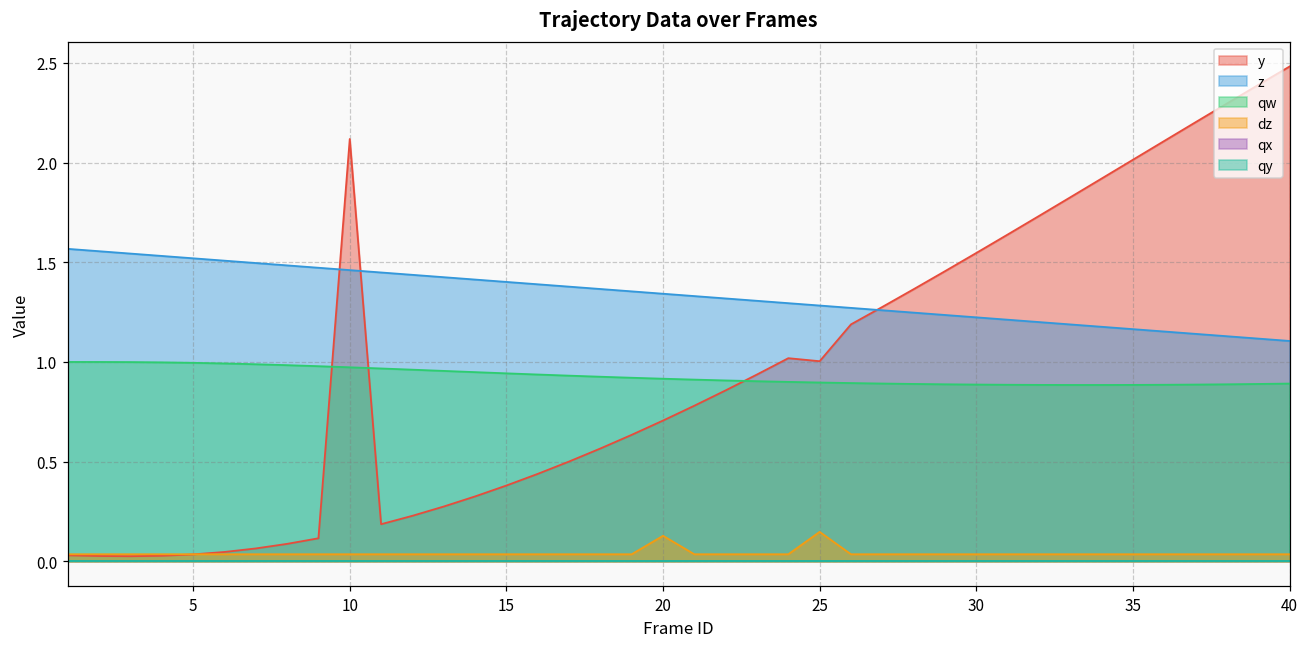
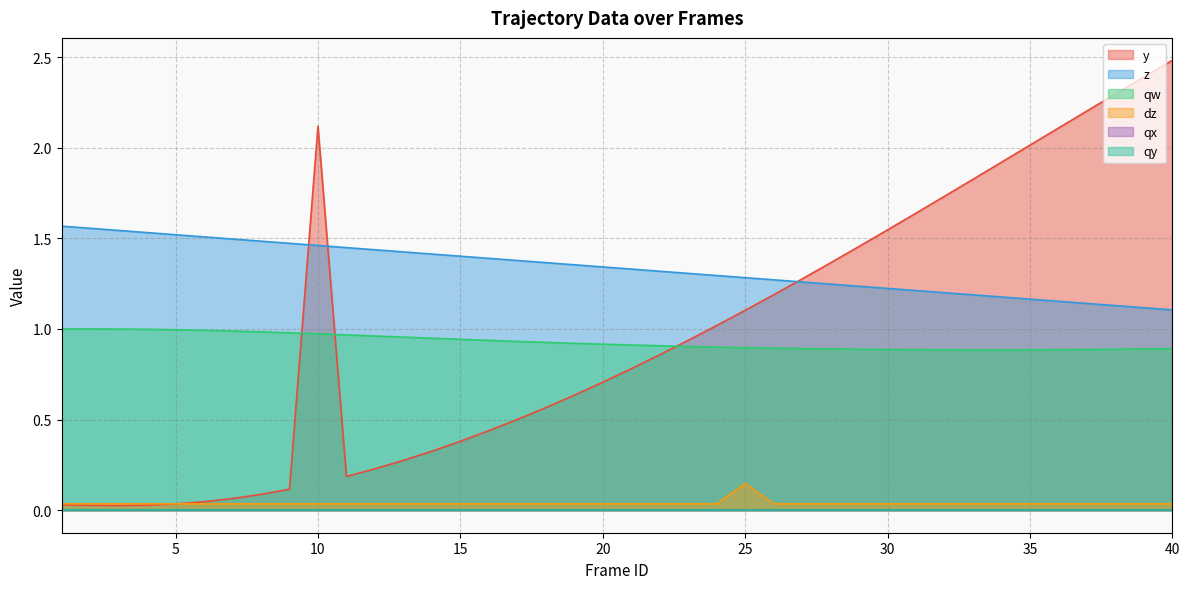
  {
    "y": {
      "10": 2.12,
      "15": 0.38,
      "20": 0.71,
-     "25": 1.00,
+     "25": 1.10,
      "30": 1.55,
      "35": 2.01,
      "40": 2.48
    },
    "dz": {
      "10": 0.04,
      "15": 0.04,
-     "20": 0.13,
+     "20": 0.04,
      "25": 0.15,
      "30": 0.04,
      "35": 0.04,
      "40": 0.04
    }
  }
